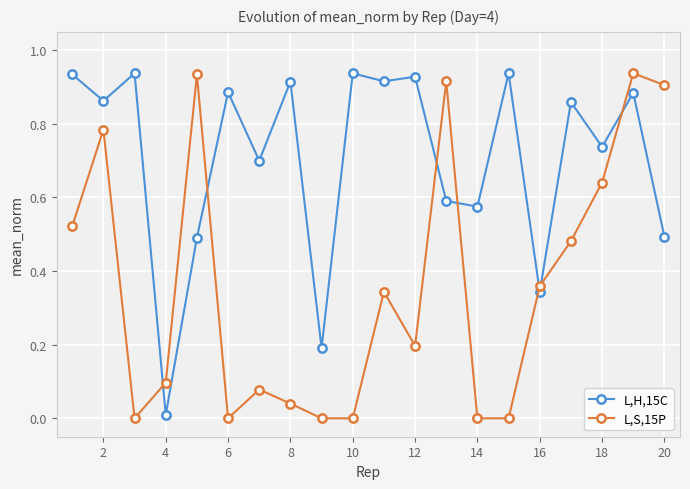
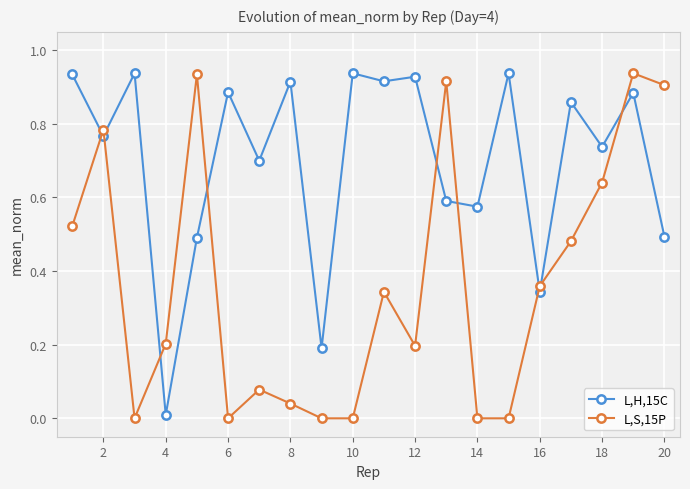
  {
    "L,H,15C": {
-     "2": 0.86,
+     "2": 0.77,
      "4": 0.01,
      "6": 0.89,
      "8": 0.91,
      "10": 0.94,
      "12": 0.93,
      "14": 0.58,
      "16": 0.34,
      "18": 0.74,
      "20": 0.49
    },
    "L,S,15P": {
      "2": 0.78,
-     "4": 0.10,
+     "4": 0.20,
      "6": 0.00,
      "8": 0.04,
      "10": 0.00,
      "12": 0.20,
      "14": 0.00,
      "16": 0.36,
      "18": 0.64,
      "20": 0.91
    }
  }
